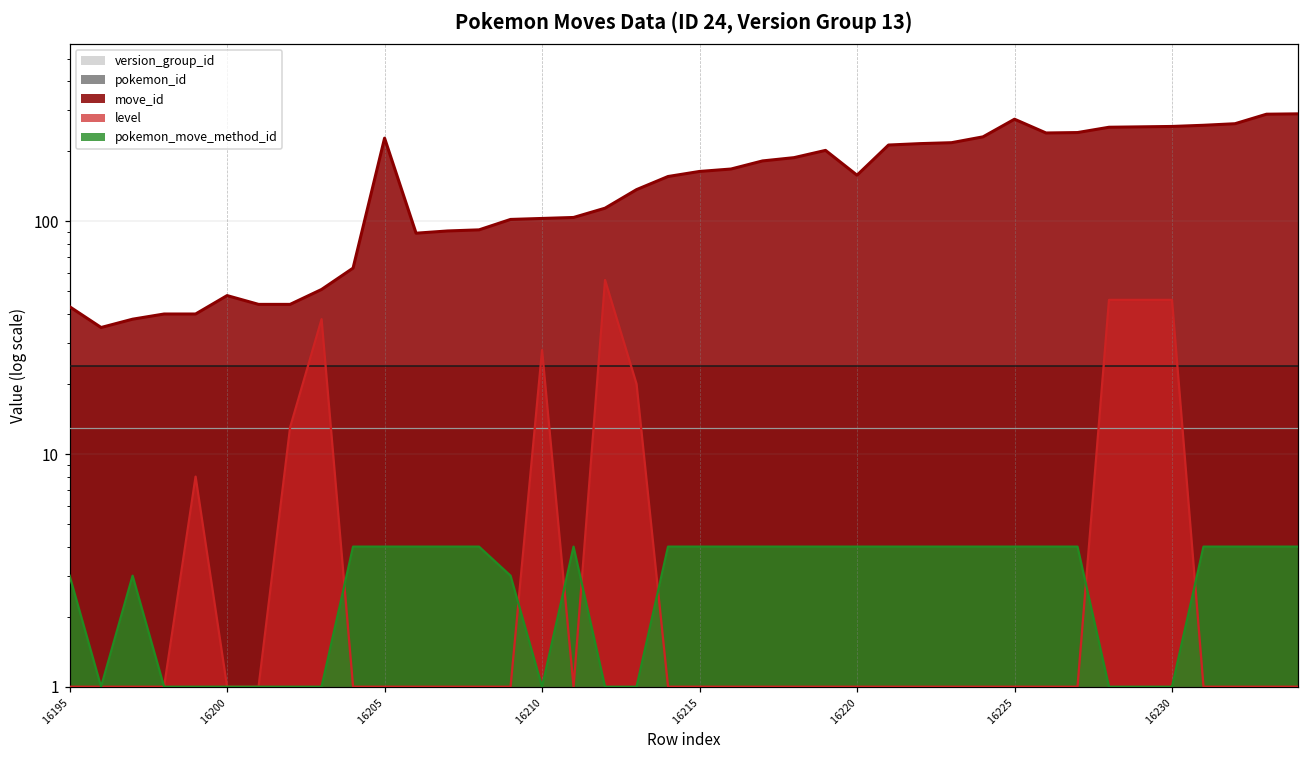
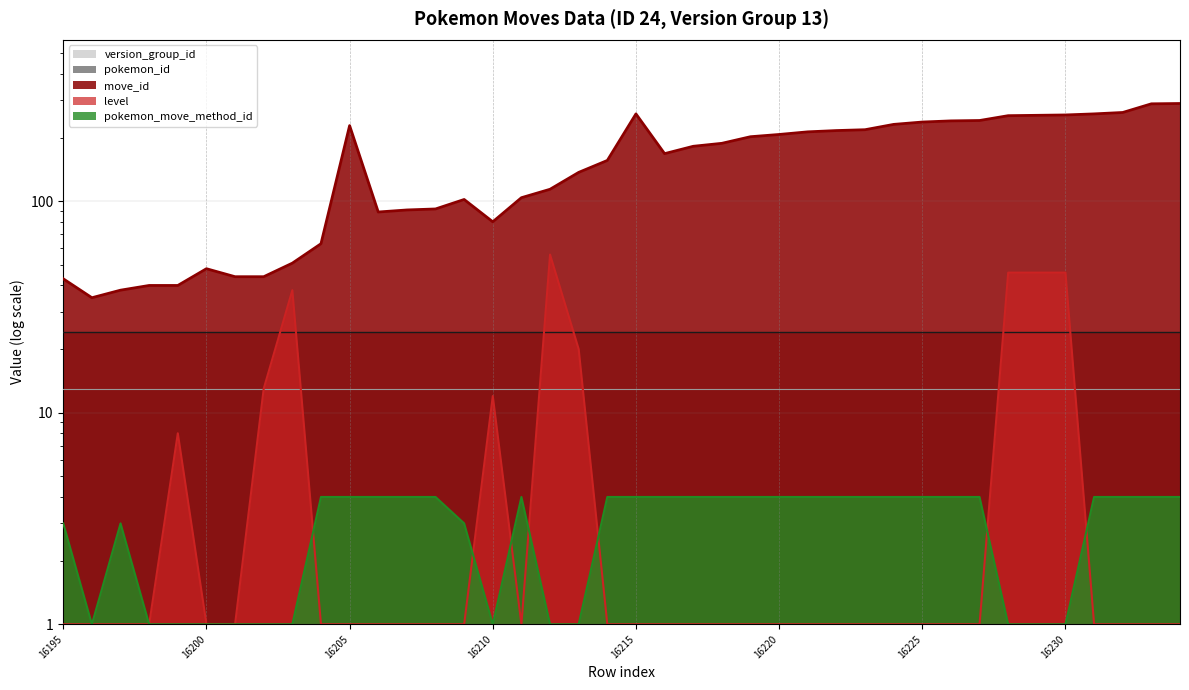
  {
    "move_id": {
      "16195": 43,
      "16200": 48,
      "16205": 230,
-     "16210": 100,
-     "16215": 160,
-     "16220": 160,
-     "16225": 280,
+     "16210": 80,
+     "16215": 260,
+     "16220": 210,
+     "16225": 240,
      "16230": 260
    },
    "level": {
      "16195": 1,
      "16205": 1,
-     "16210": 28,
+     "16210": 12,
      "16215": 1,
      "16220": 1,
      "16225": 1,
      "16230": 46
    },
    "pokemon_move_method_id": {
      "16195": 3,
      "16205": 4,
      "16210": 1,
      "16215": 4,
      "16220": 4,
      "16225": 4,
      "16230": 1
    },
    "pokemon_id": {
      "16195": 24,
      "16200": 24,
      "16205": 24,
      "16210": 24,
      "16215": 24,
      "16220": 24,
      "16225": 24,
      "16230": 24
    },
    "version_group_id": {
      "16195": 13,
      "16200": 13,
      "16205": 13,
      "16210": 13,
      "16215": 13,
      "16220": 13,
      "16225": 13,
      "16230": 13
    }
  }
